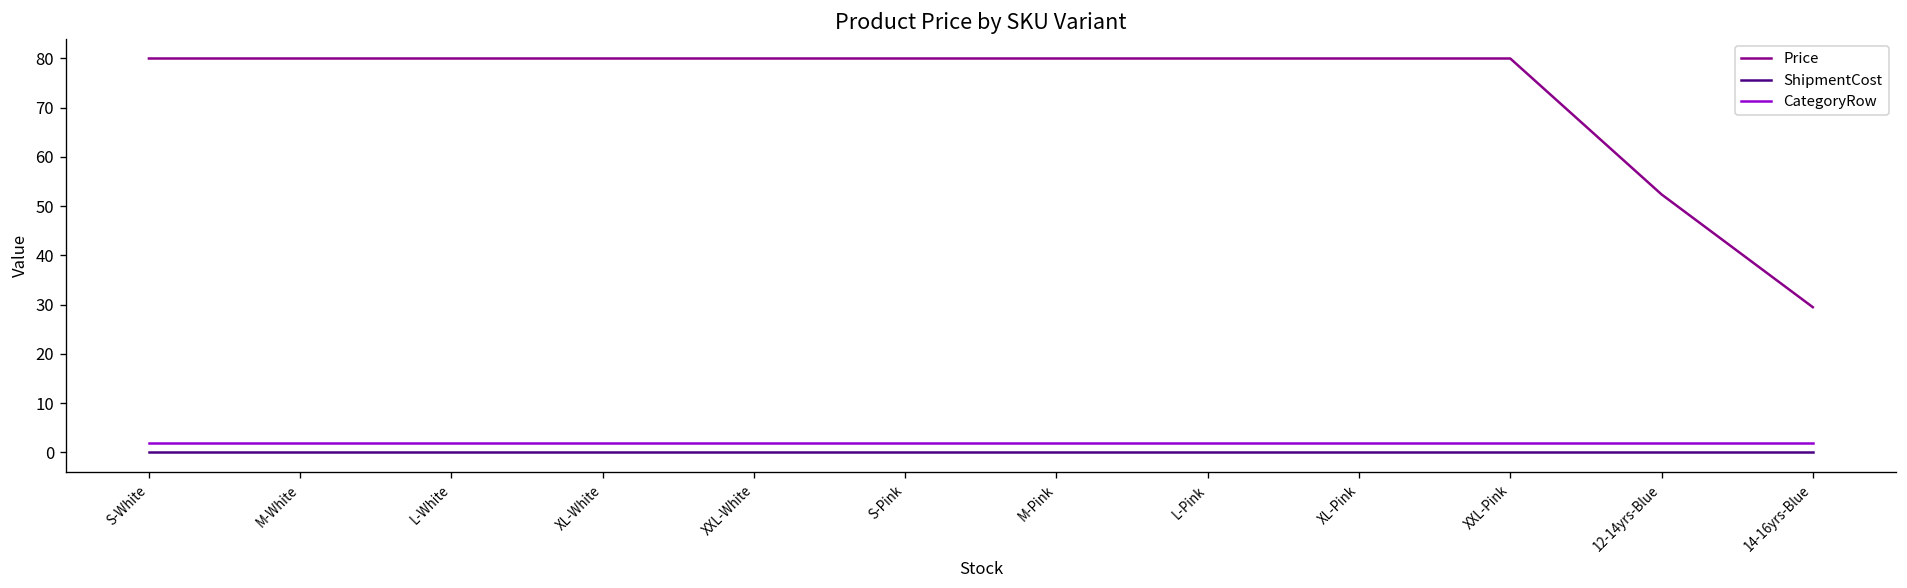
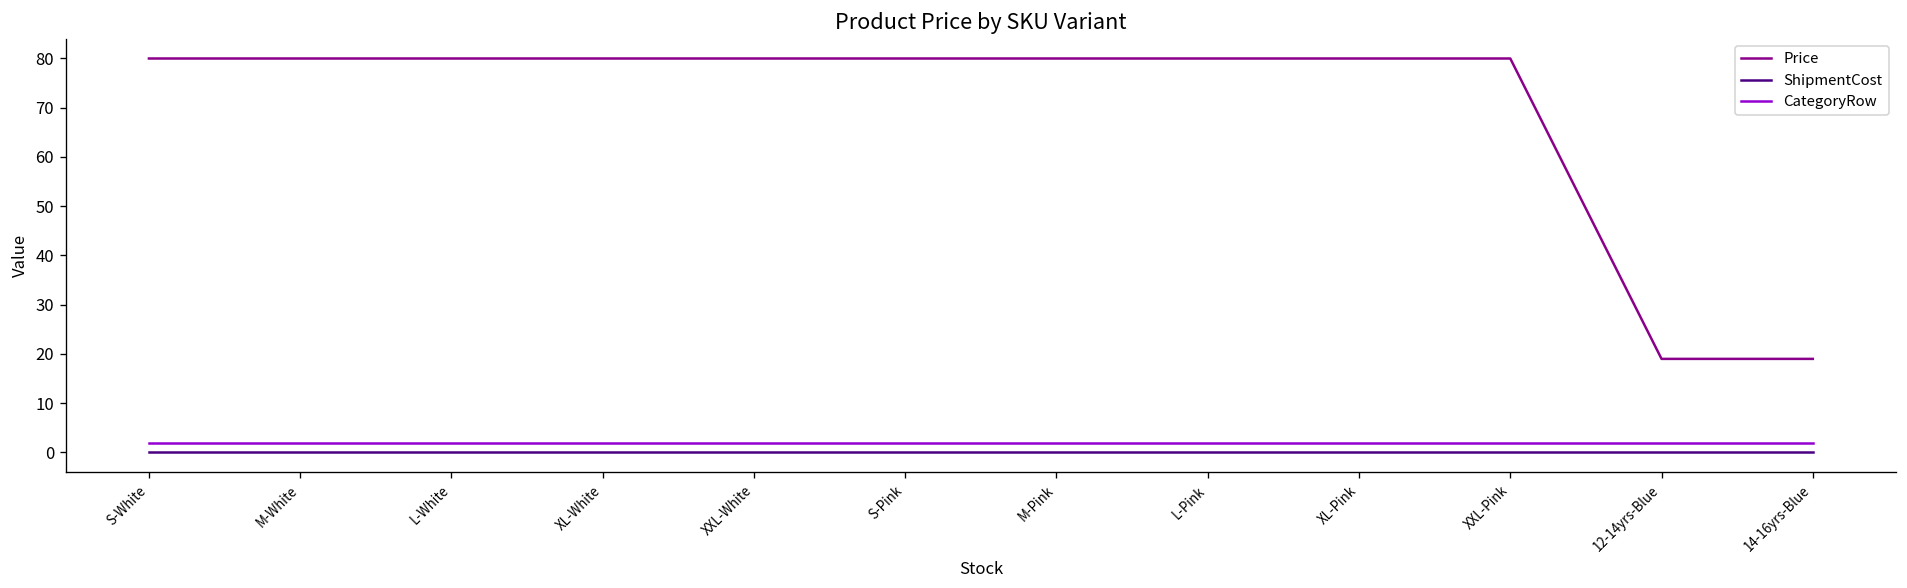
  {
    "Price": {
      "S-White": 80,
      "M-White": 80,
      "L-White": 80,
      "XL-White": 80,
      "XXL-White": 80,
      "S-Pink": 80,
      "M-Pink": 80,
      "L-Pink": 80,
      "XL-Pink": 80,
      "XXL-Pink": 80,
-     "12-14yrs-Blue": 52,
-     "14-16yrs-Blue": 30
+     "12-14yrs-Blue": 19,
+     "14-16yrs-Blue": 19
    },
    "ShipmentCost": {
      "S-White": 0,
      "M-White": 0,
      "L-White": 0,
      "XL-White": 0,
      "XXL-White": 0,
      "S-Pink": 0,
      "M-Pink": 0,
      "L-Pink": 0,
      "XL-Pink": 0,
      "XXL-Pink": 0,
      "12-14yrs-Blue": 0,
      "14-16yrs-Blue": 0
    },
    "CategoryRow": {
      "S-White": 2,
      "M-White": 2,
      "L-White": 2,
      "XL-White": 2,
      "XXL-White": 2,
      "S-Pink": 2,
      "M-Pink": 2,
      "L-Pink": 2,
      "XL-Pink": 2,
      "XXL-Pink": 2,
      "12-14yrs-Blue": 2,
      "14-16yrs-Blue": 2
    }
  }
